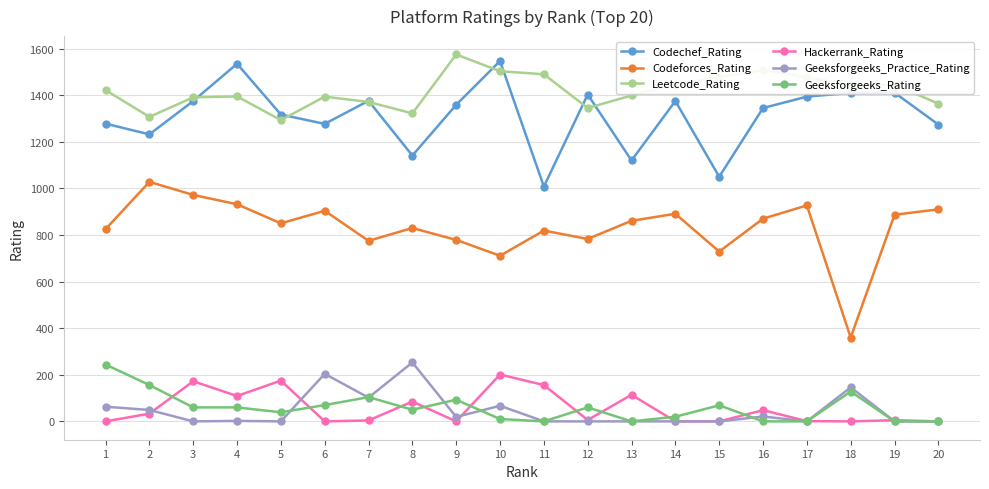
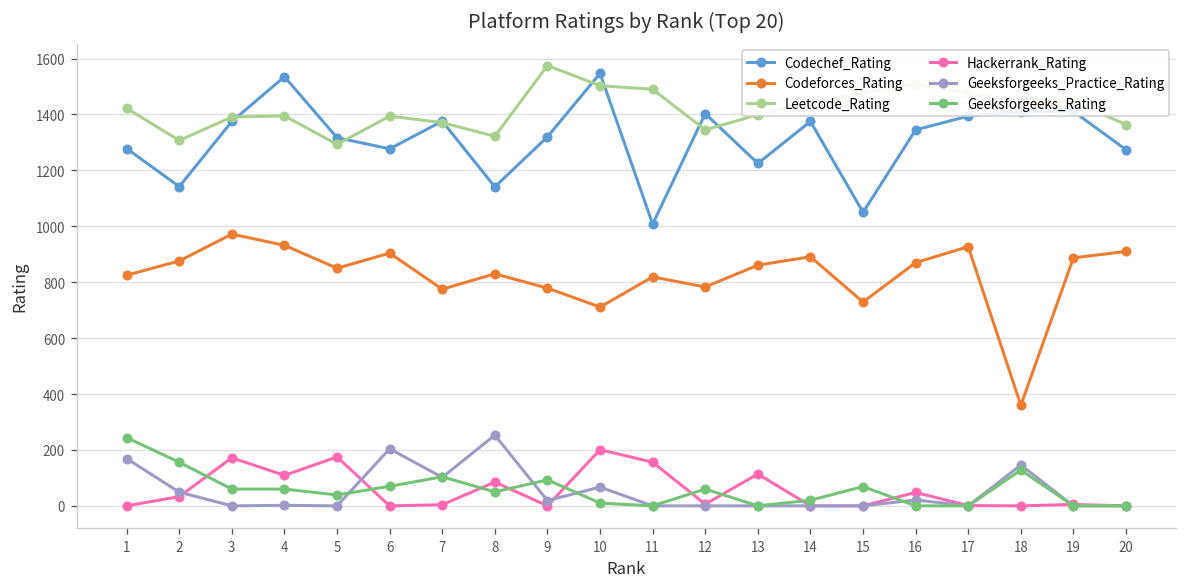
  {
    "Codechef_Rating": {
      "1": 1280,
-     "2": 1230,
+     "2": 1140,
      "3": 1380,
      "4": 1540,
      "5": 1320,
      "6": 1280,
      "8": 1140,
-     "9": 1360,
+     "9": 1320,
      "10": 1550,
      "11": 1010,
      "12": 1400,
-     "13": 1120,
+     "13": 1230,
      "14": 1380,
      "15": 1050,
      "16": 1350,
      "17": 1390,
      "20": 1270
    },
    "Codeforces_Rating": {
      "1": 830,
-     "2": 1030,
+     "2": 880,
      "3": 970,
      "4": 930,
      "5": 850,
      "6": 900,
      "7": 780,
      "8": 830,
      "9": 780,
      "10": 710,
      "11": 820,
      "12": 780,
      "13": 860,
      "14": 890,
      "15": 730,
      "16": 870,
      "17": 930,
      "18": 360,
      "19": 890,
      "20": 910
    },
    "Hackerrank_Rating": {
      "1": 0,
      "2": 30,
      "3": 170,
      "4": 110,
      "5": 180,
      "6": 0,
      "7": 0,
      "8": 90,
      "9": 0,
      "10": 200,
      "11": 160,
      "13": 110,
      "16": 50,
      "18": 0
    },
    "Geeksforgeeks_Practice_Rating": {
-     "1": 60,
+     "1": 170,
      "2": 50,
      "3": 0,
      "4": 0,
      "5": 0,
      "6": 200,
      "8": 250,
      "9": 20,
      "10": 70,
      "16": 20,
      "18": 150
    }
  }
